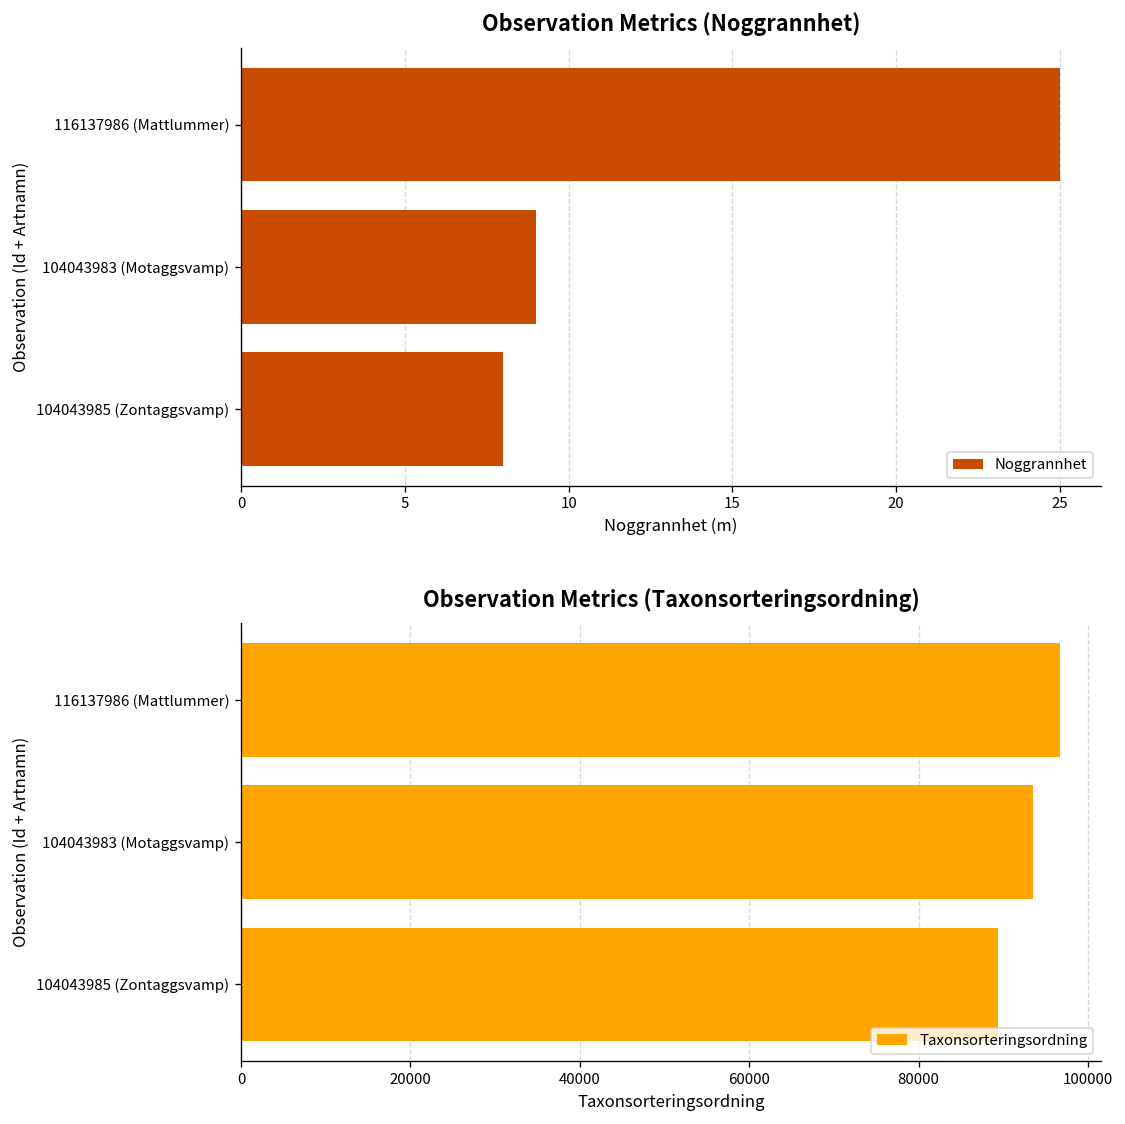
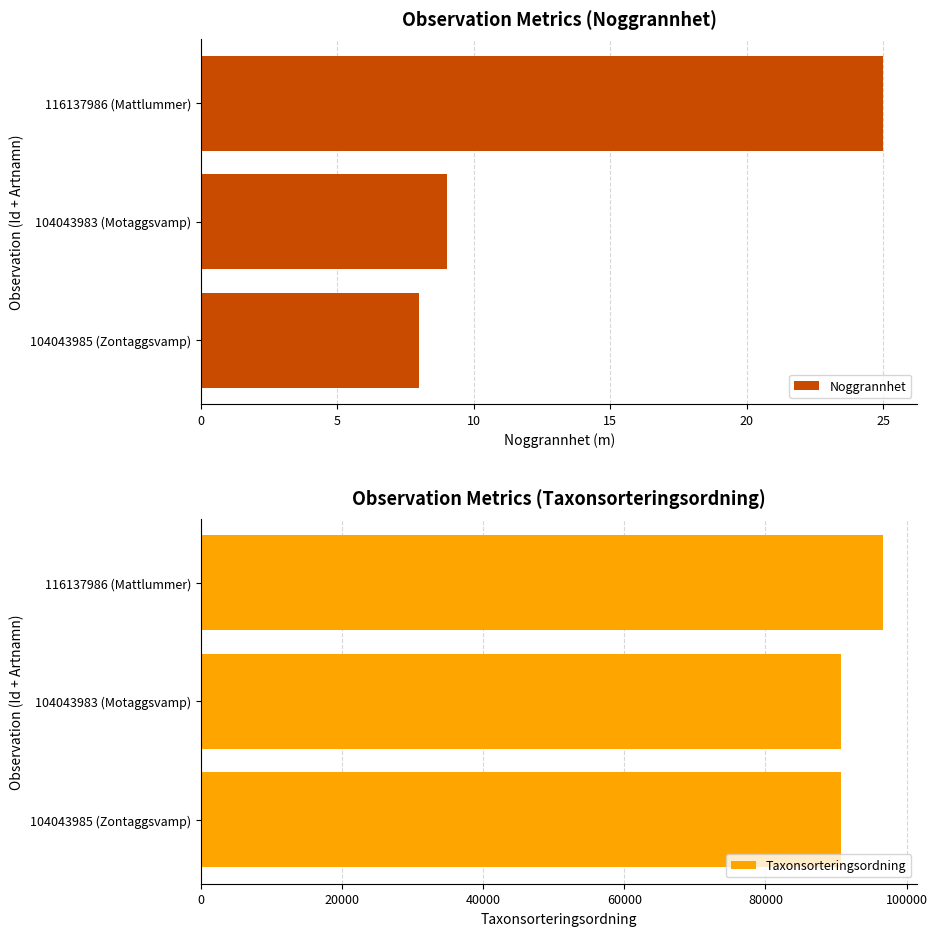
  {
    "Observation Metrics (Noggrannhet)": {
      "116137986 (Mattlummer)": 25.0,
      "104043983 (Motaggsvamp)": 9.0,
      "104043985 (Zontaggsvamp)": 8.0
    },
    "Observation Metrics (Taxonsorteringsordning)": {
      "116137986 (Mattlummer)": 97000,
-     "104043983 (Motaggsvamp)": 94000,
-     "104043985 (Zontaggsvamp)": 89000
+     "104043983 (Motaggsvamp)": 91000,
+     "104043985 (Zontaggsvamp)": 91000
    }
  }
